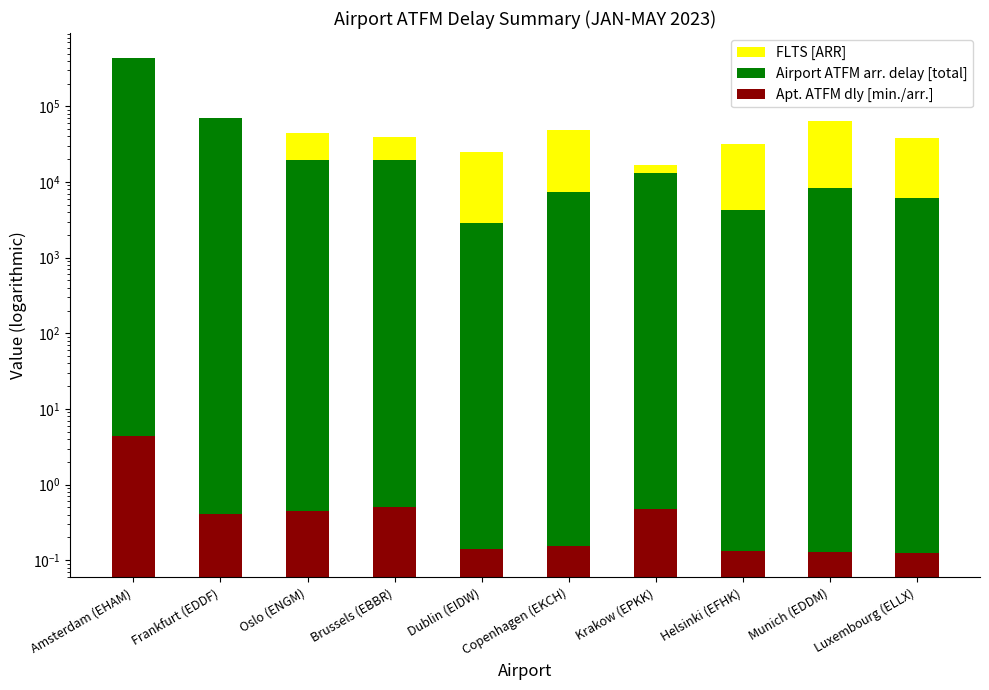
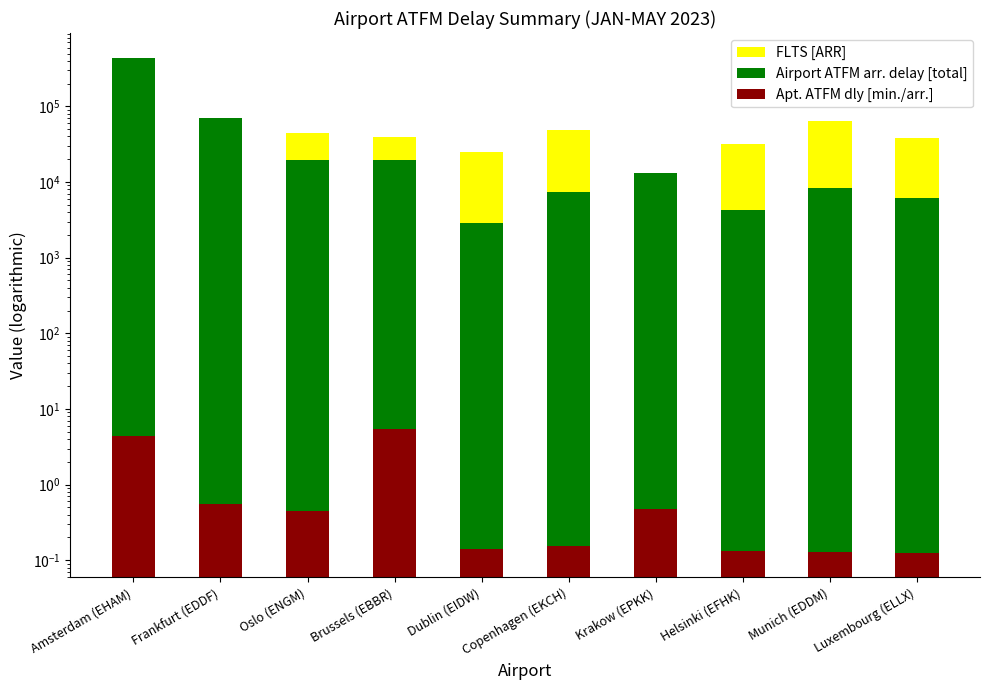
  {
    "FLTS [ARR]": {
      "Oslo (ENGM)": 40000,
      "Brussels (EBBR)": 40000,
      "Dublin (EIDW)": 25000,
      "Copenhagen (EKCH)": 50000,
-     "Krakow (EPKK)": 17000,
+     "Krakow (EPKK)": 12000,
      "Helsinki (EFHK)": 32000,
      "Munich (EDDM)": 60000,
      "Luxembourg (ELLX)": 40000
    },
    "Airport ATFM arr. delay [total]": {
      "Amsterdam (EHAM)": 400000,
      "Frankfurt (EDDF)": 70000
    },
    "Apt. ATFM dly [min./arr.]": {
-     "Frankfurt (EDDF)": 0.4,
-     "Brussels (EBBR)": 0.5
+     "Frankfurt (EDDF)": 0.6,
+     "Brussels (EBBR)": 5
    }
  }
